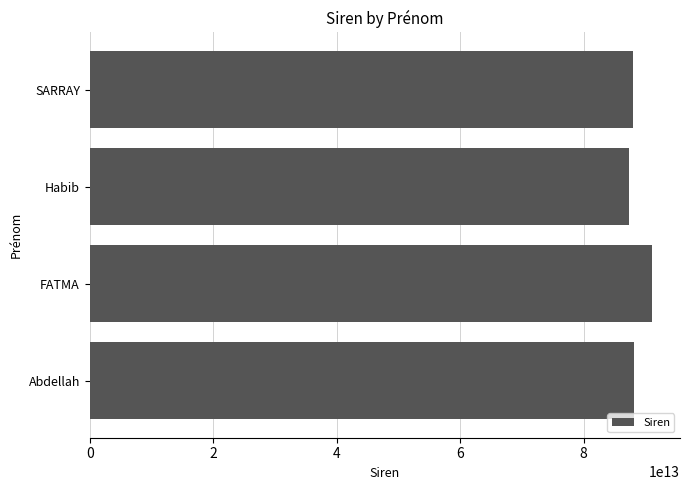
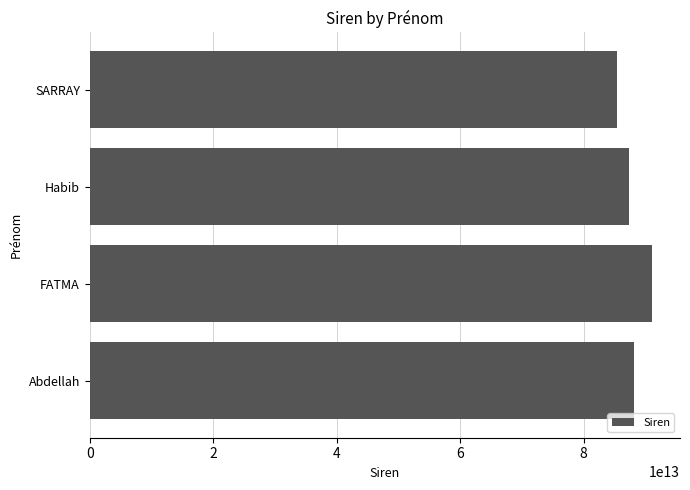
  {
-   "SARRAY": 88000000000000,
+   "SARRAY": 85000000000000,
    "Habib": 87000000000000,
    "FATMA": 91000000000000,
    "Abdellah": 88000000000000
  }
